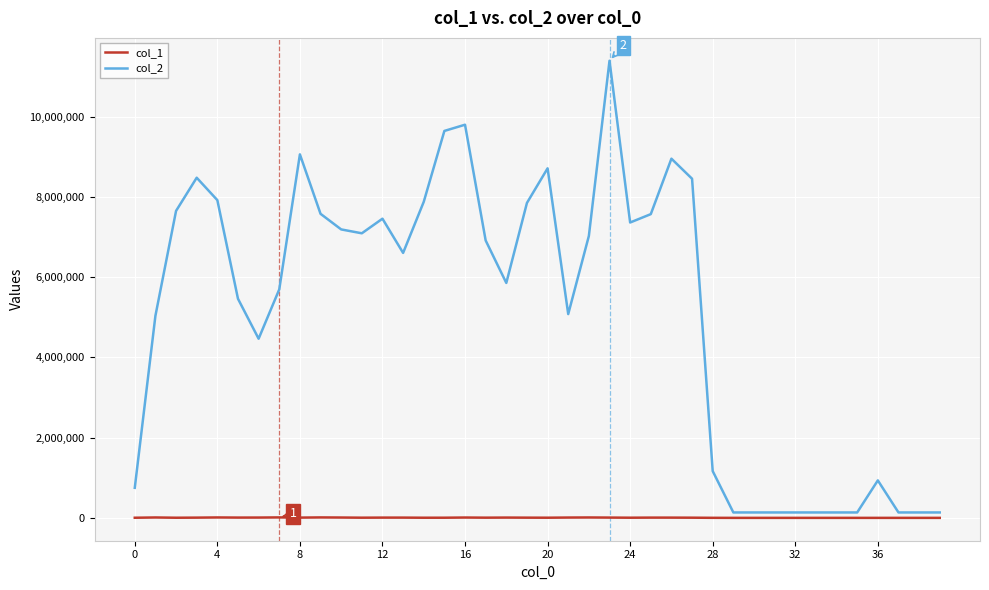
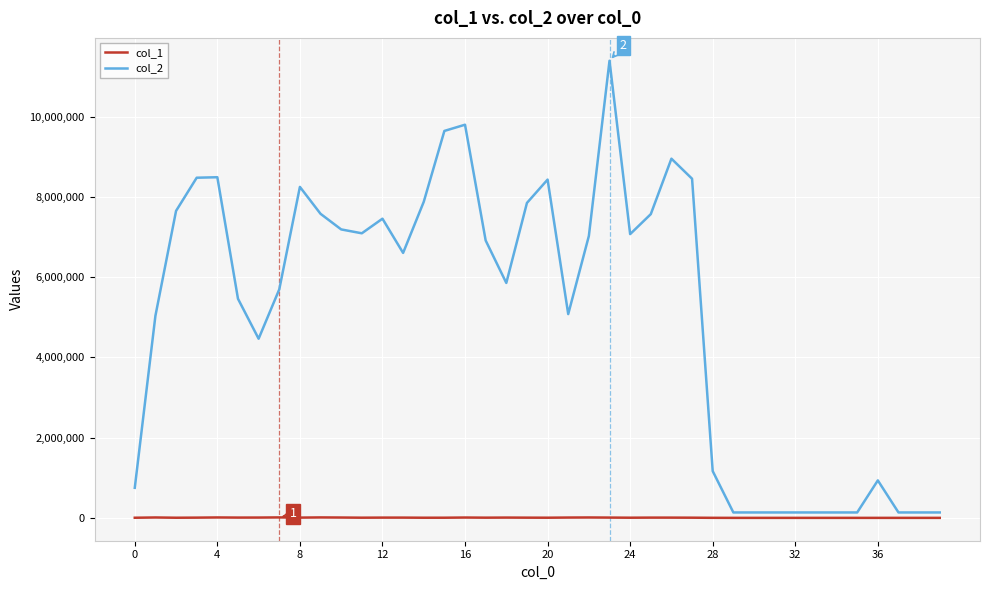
  {
    "col_1": {
      "0": "0",
      "4": "0",
      "12": "0",
      "16": "0",
      "20": "0",
      "24": "0",
      "28": "0",
      "32": "0",
      "36": "0"
    },
    "col_2": {
      "0": "800,000",
-     "4": "7,900,000",
-     "8": "9,100,000",
+     "4": "8,500,000",
+     "8": "8,300,000",
      "12": "7,500,000",
      "16": "9,800,000",
-     "20": "8,700,000",
-     "24": "7,400,000",
+     "20": "8,400,000",
+     "24": "7,100,000",
      "28": "1,200,000",
      "32": "100,000",
      "36": "900,000"
    }
  }
